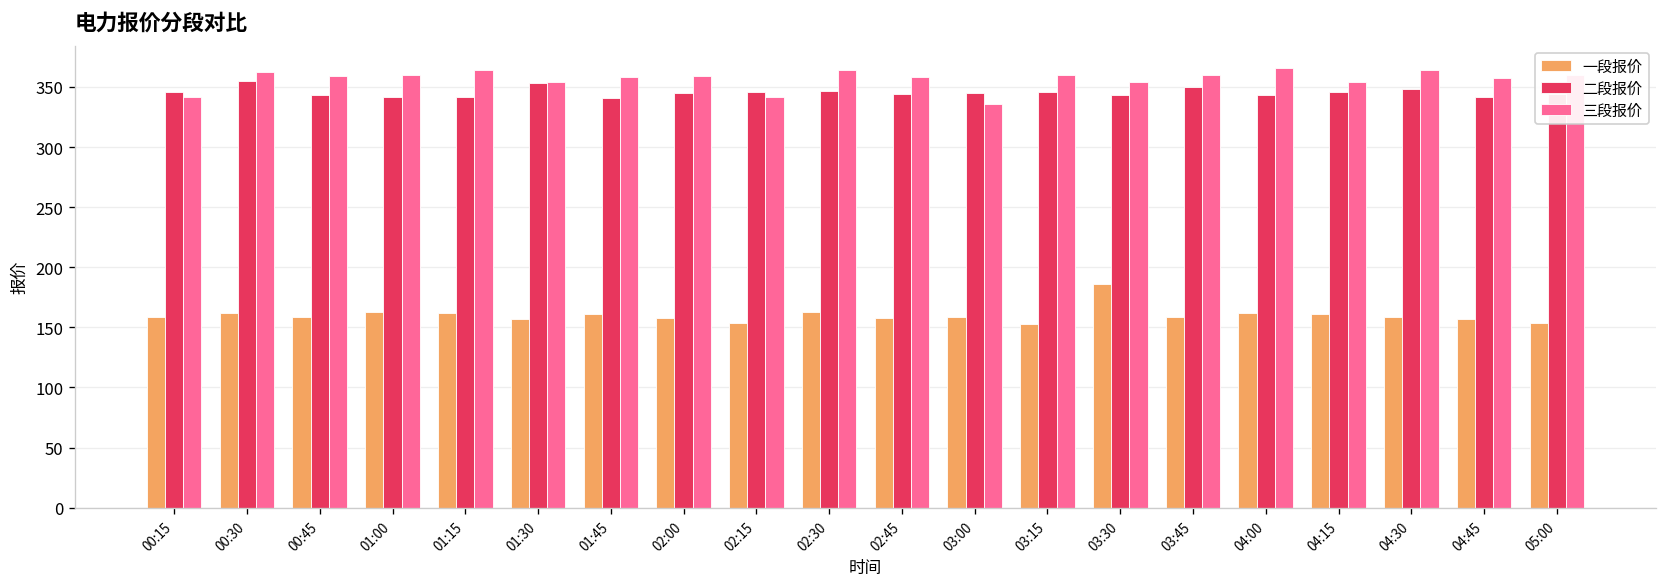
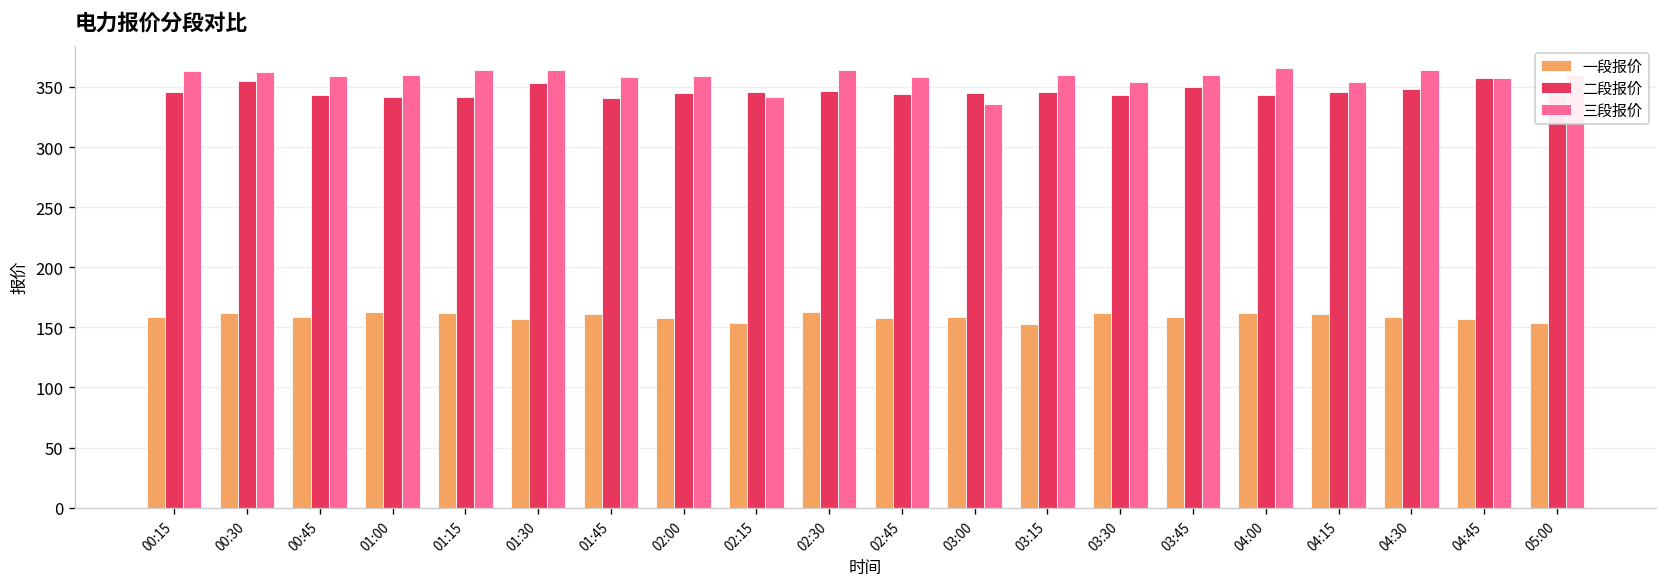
  {
    "一段报价": {
      "00:15": 159,
      "00:30": 162,
      "00:45": 159,
      "01:00": 163,
      "01:15": 162,
      "01:30": 157,
      "01:45": 161,
      "02:00": 158,
      "02:15": 154,
      "02:30": 163,
      "02:45": 158,
      "03:00": 159,
      "03:15": 153,
-     "03:30": 186,
+     "03:30": 162,
      "03:45": 159,
      "04:00": 162,
      "04:15": 161,
      "04:30": 159,
      "04:45": 157,
      "05:00": 154
    },
    "二段报价": {
      "00:15": 346,
      "00:30": 355,
      "00:45": 343,
      "01:00": 342,
      "01:15": 342,
      "01:30": 353,
      "01:45": 341,
      "02:00": 345,
      "02:15": 346,
      "02:30": 347,
      "02:45": 344,
      "03:00": 345,
      "03:15": 346,
      "03:30": 343,
      "03:45": 350,
      "04:00": 343,
      "04:15": 346,
      "04:30": 348,
-     "04:45": 342
+     "04:45": 357
    },
    "三段报价": {
-     "00:15": 342,
+     "00:15": 363,
      "00:30": 362,
      "00:45": 359,
      "01:00": 360,
      "01:15": 364,
-     "01:30": 354,
+     "01:30": 364,
      "01:45": 358,
      "02:00": 359,
      "02:15": 342,
      "02:30": 364,
      "02:45": 358,
      "03:00": 336,
      "03:15": 360,
      "03:30": 354,
      "03:45": 360,
      "04:00": 366,
      "04:15": 354,
      "04:30": 364,
      "04:45": 357
    }
  }
